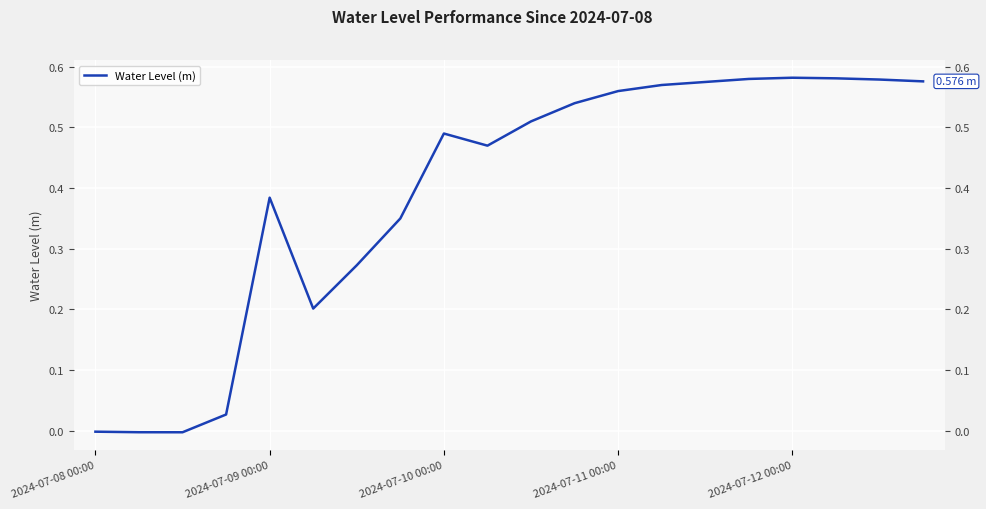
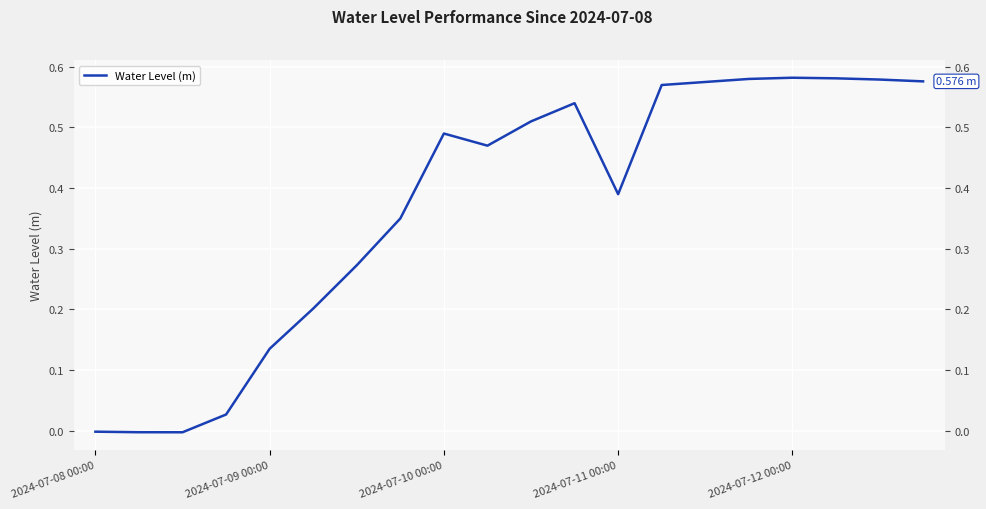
  {
    "2024-07-08 00:00": 0.00,
-   "2024-07-09 00:00": 0.38,
+   "2024-07-09 00:00": 0.14,
    "2024-07-10 00:00": 0.49,
-   "2024-07-11 00:00": 0.56,
+   "2024-07-11 00:00": 0.39,
    "2024-07-12 00:00": 0.58
  }
